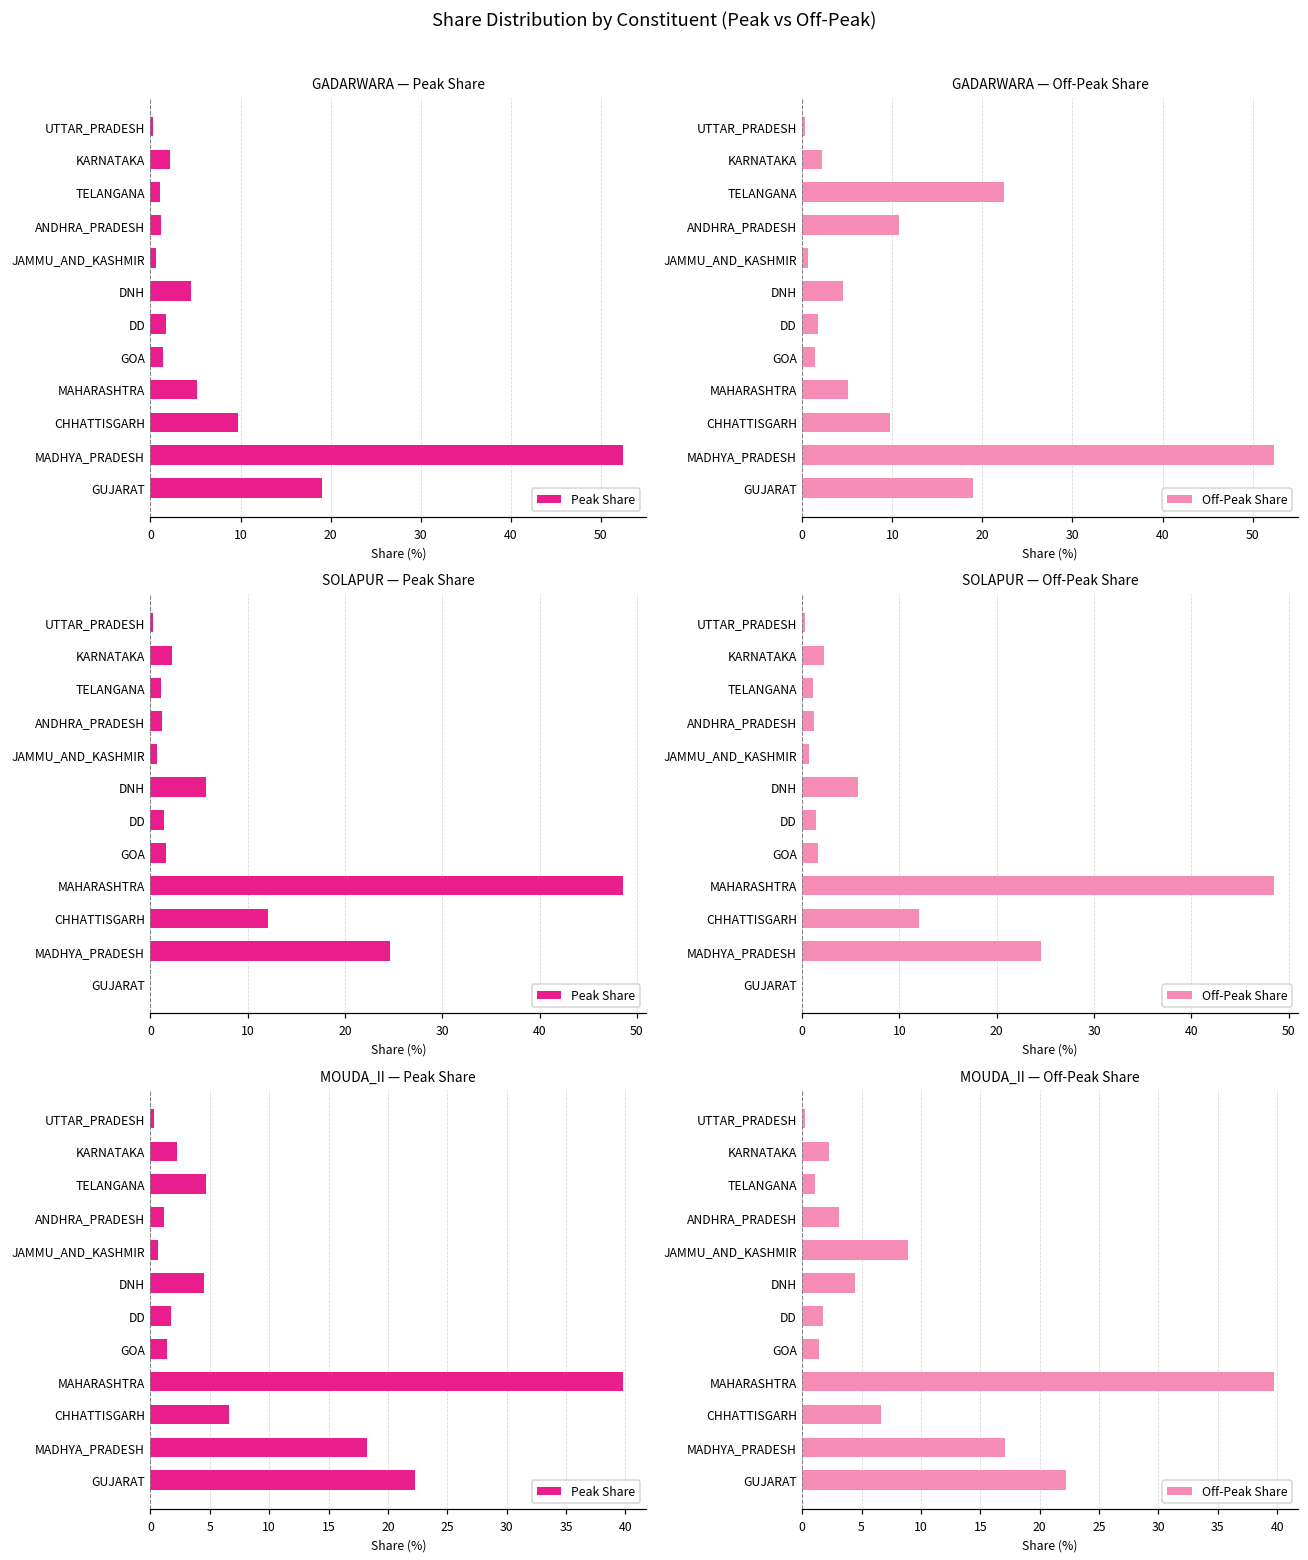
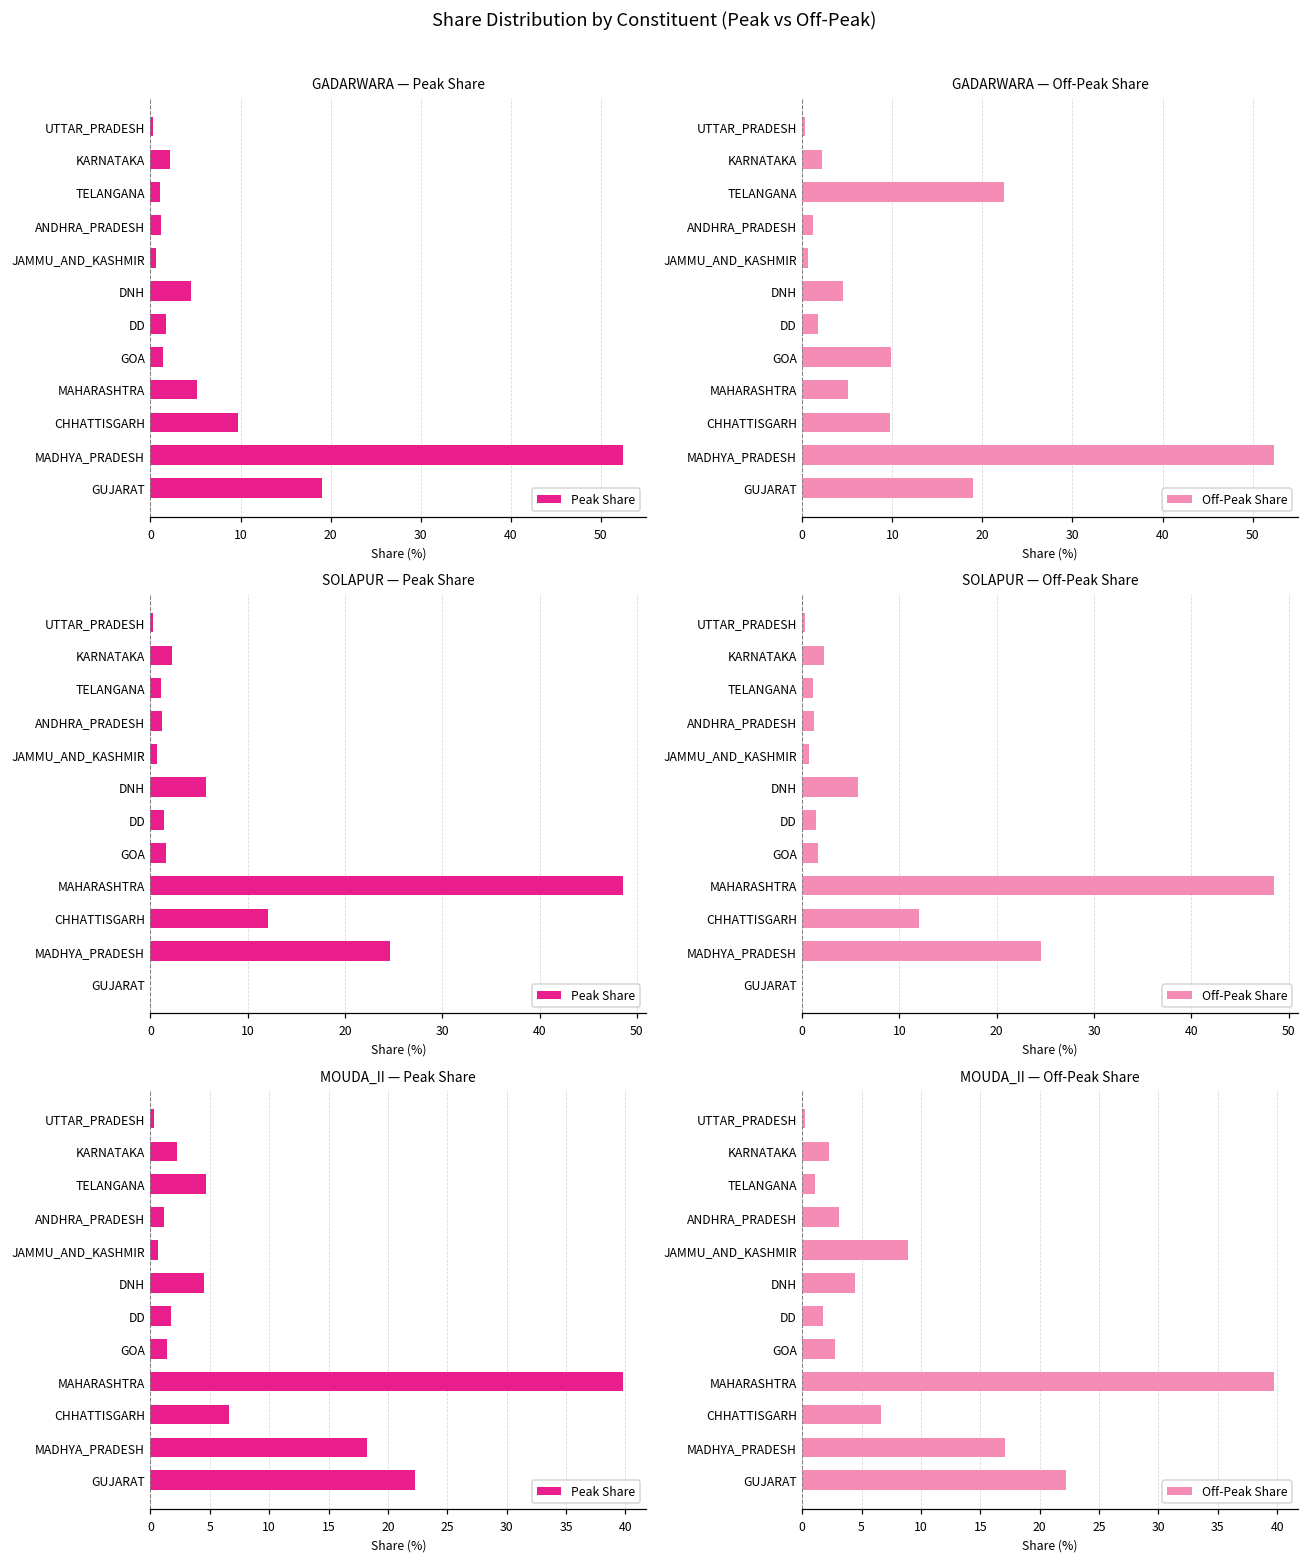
  {
    "GADARWARA — Peak Share": {
      "KARNATAKA": 2,
      "TELANGANA": 1,
      "ANDHRA_PRADESH": 1,
      "JAMMU_AND_KASHMIR": 1,
      "DNH": 4,
      "DD": 2,
      "GOA": 1,
      "MAHARASHTRA": 5,
      "CHHATTISGARH": 10,
      "MADHYA_PRADESH": 52,
      "GUJARAT": 19
    },
    "GADARWARA — Off-Peak Share": {
      "KARNATAKA": 2,
      "TELANGANA": 22,
-     "ANDHRA_PRADESH": 11,
+     "ANDHRA_PRADESH": 1,
      "JAMMU_AND_KASHMIR": 1,
      "DNH": 4,
      "DD": 2,
-     "GOA": 1,
+     "GOA": 10,
      "MAHARASHTRA": 5,
      "CHHATTISGARH": 10,
      "MADHYA_PRADESH": 52,
      "GUJARAT": 19
    },
    "SOLAPUR — Peak Share": {
      "KARNATAKA": 2,
      "TELANGANA": 1,
      "ANDHRA_PRADESH": 1,
      "JAMMU_AND_KASHMIR": 1,
      "DNH": 6,
      "DD": 1,
      "GOA": 2,
      "MAHARASHTRA": 49,
      "CHHATTISGARH": 12,
      "MADHYA_PRADESH": 25,
      "GUJARAT": 0
    },
    "SOLAPUR — Off-Peak Share": {
      "KARNATAKA": 2,
      "TELANGANA": 1,
      "ANDHRA_PRADESH": 1,
      "JAMMU_AND_KASHMIR": 1,
      "DNH": 6,
      "DD": 1,
      "GOA": 2,
      "MAHARASHTRA": 49,
      "CHHATTISGARH": 12,
      "MADHYA_PRADESH": 25,
      "GUJARAT": 0
    },
    "MOUDA_II — Peak Share": {
      "UTTAR_PRADESH": 0.3,
      "KARNATAKA": 2.2,
      "TELANGANA": 4.7,
      "ANDHRA_PRADESH": 1.2,
      "JAMMU_AND_KASHMIR": 0.7,
      "DNH": 4.5,
      "DD": 1.7,
      "GOA": 1.4,
      "MAHARASHTRA": 39.8,
      "CHHATTISGARH": 6.6,
      "MADHYA_PRADESH": 18.2,
      "GUJARAT": 22.3
    },
    "MOUDA_II — Off-Peak Share": {
      "UTTAR_PRADESH": 0.3,
      "KARNATAKA": 2.2,
      "TELANGANA": 1.1,
      "ANDHRA_PRADESH": 3.1,
      "JAMMU_AND_KASHMIR": 8.9,
      "DNH": 4.5,
      "DD": 1.7,
-     "GOA": 1.4,
+     "GOA": 2.8,
      "MAHARASHTRA": 39.8,
      "CHHATTISGARH": 6.6,
      "MADHYA_PRADESH": 17.1,
      "GUJARAT": 22.3
    }
  }
